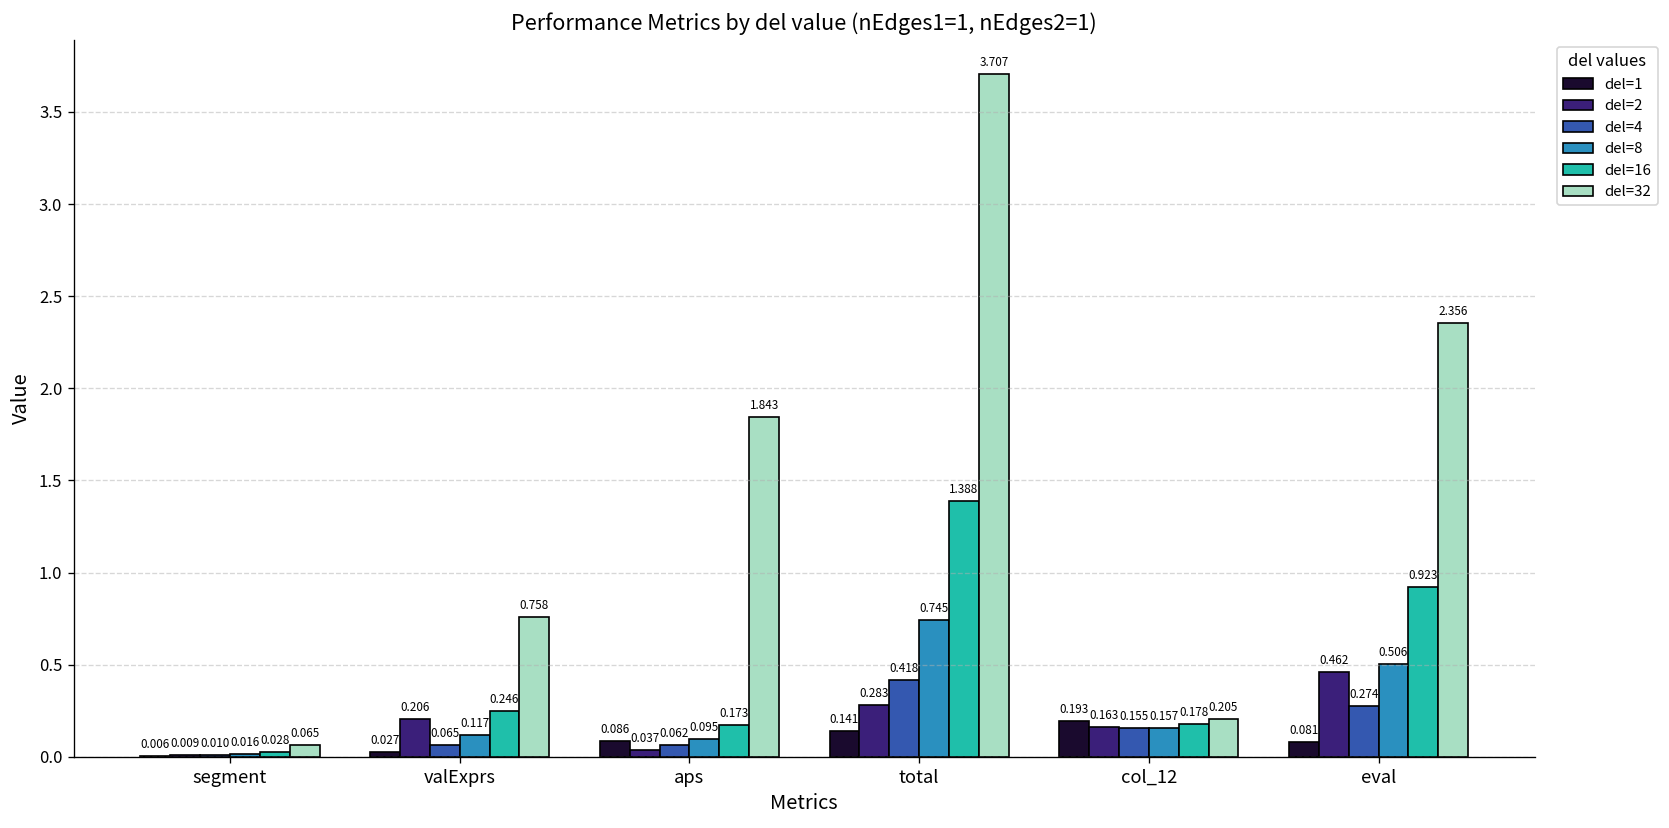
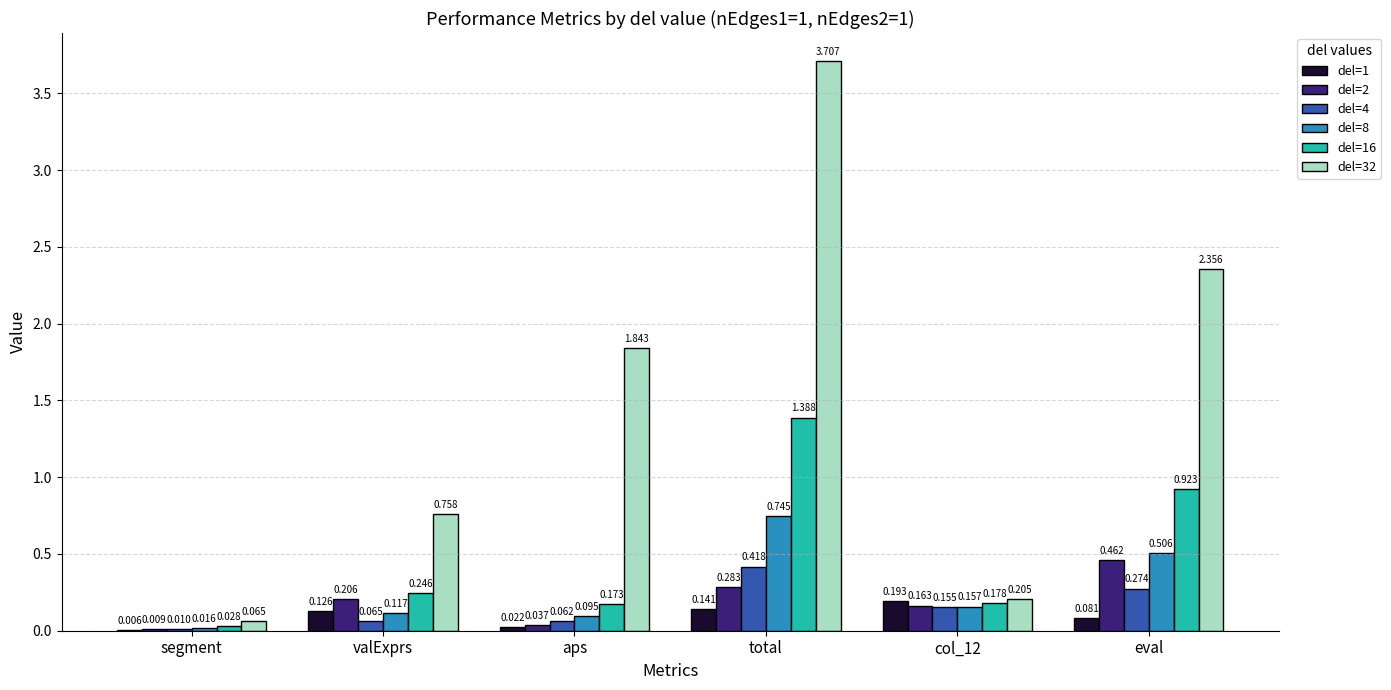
  {
    "del=1": {
      "segment": 0.006,
-     "valExprs": 0.027,
-     "aps": 0.086,
+     "valExprs": 0.126,
+     "aps": 0.022,
      "total": 0.141,
      "col_12": 0.193,
      "eval": 0.081
    },
    "del=2": {
      "segment": 0.009,
      "valExprs": 0.206,
      "aps": 0.037,
      "total": 0.283,
      "col_12": 0.163,
      "eval": 0.462
    },
    "del=32": {
      "segment": 0.065,
      "valExprs": 0.758,
      "aps": 1.843,
      "total": 3.707,
      "col_12": 0.205,
      "eval": 2.356
    }
  }
